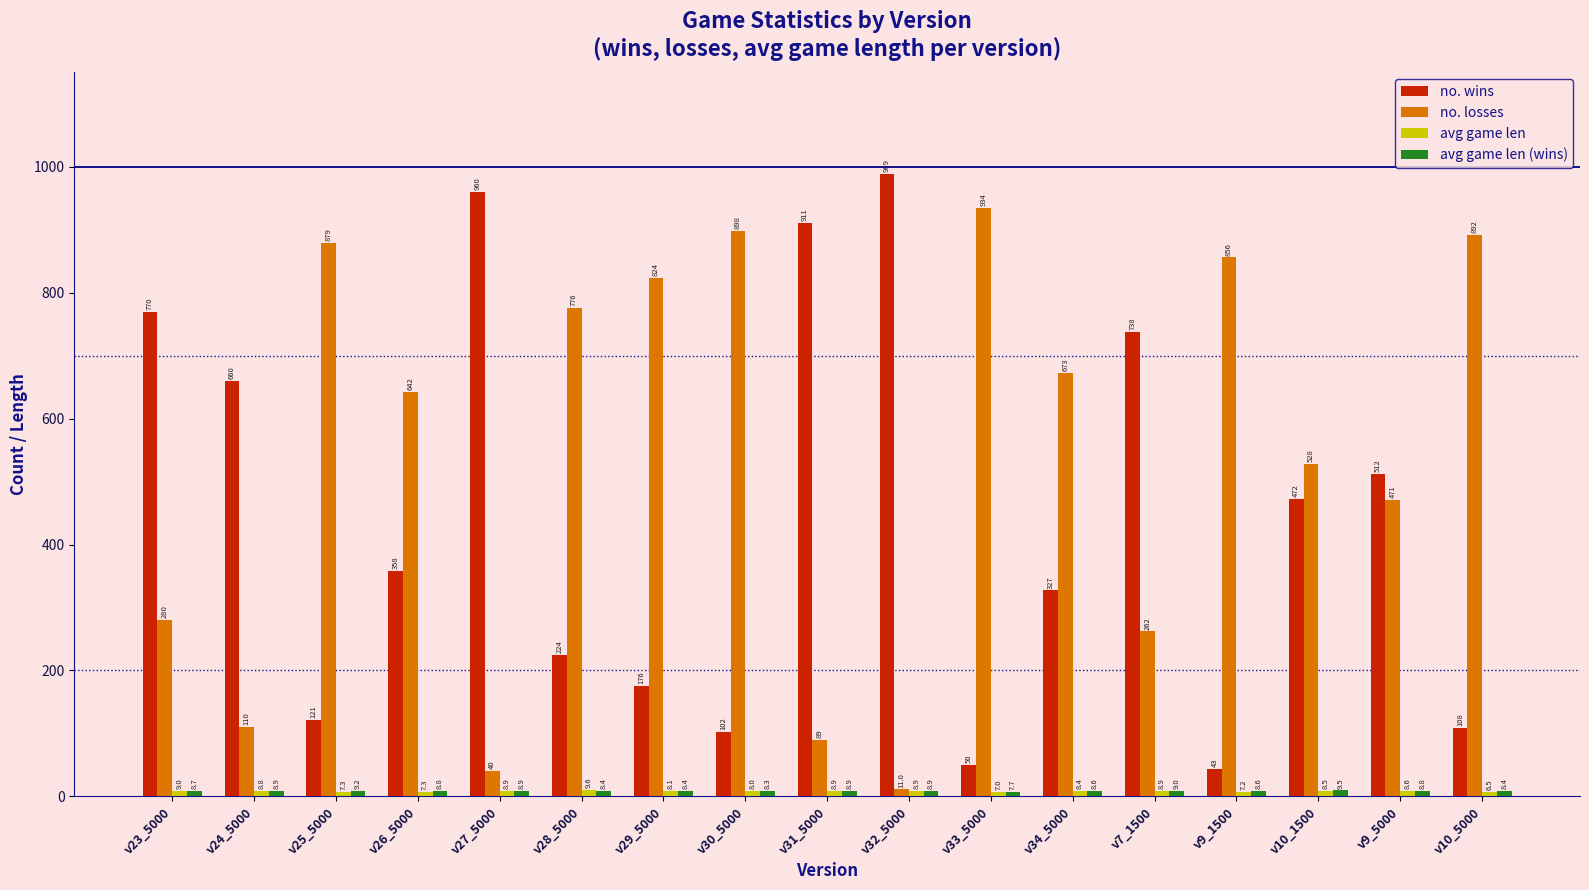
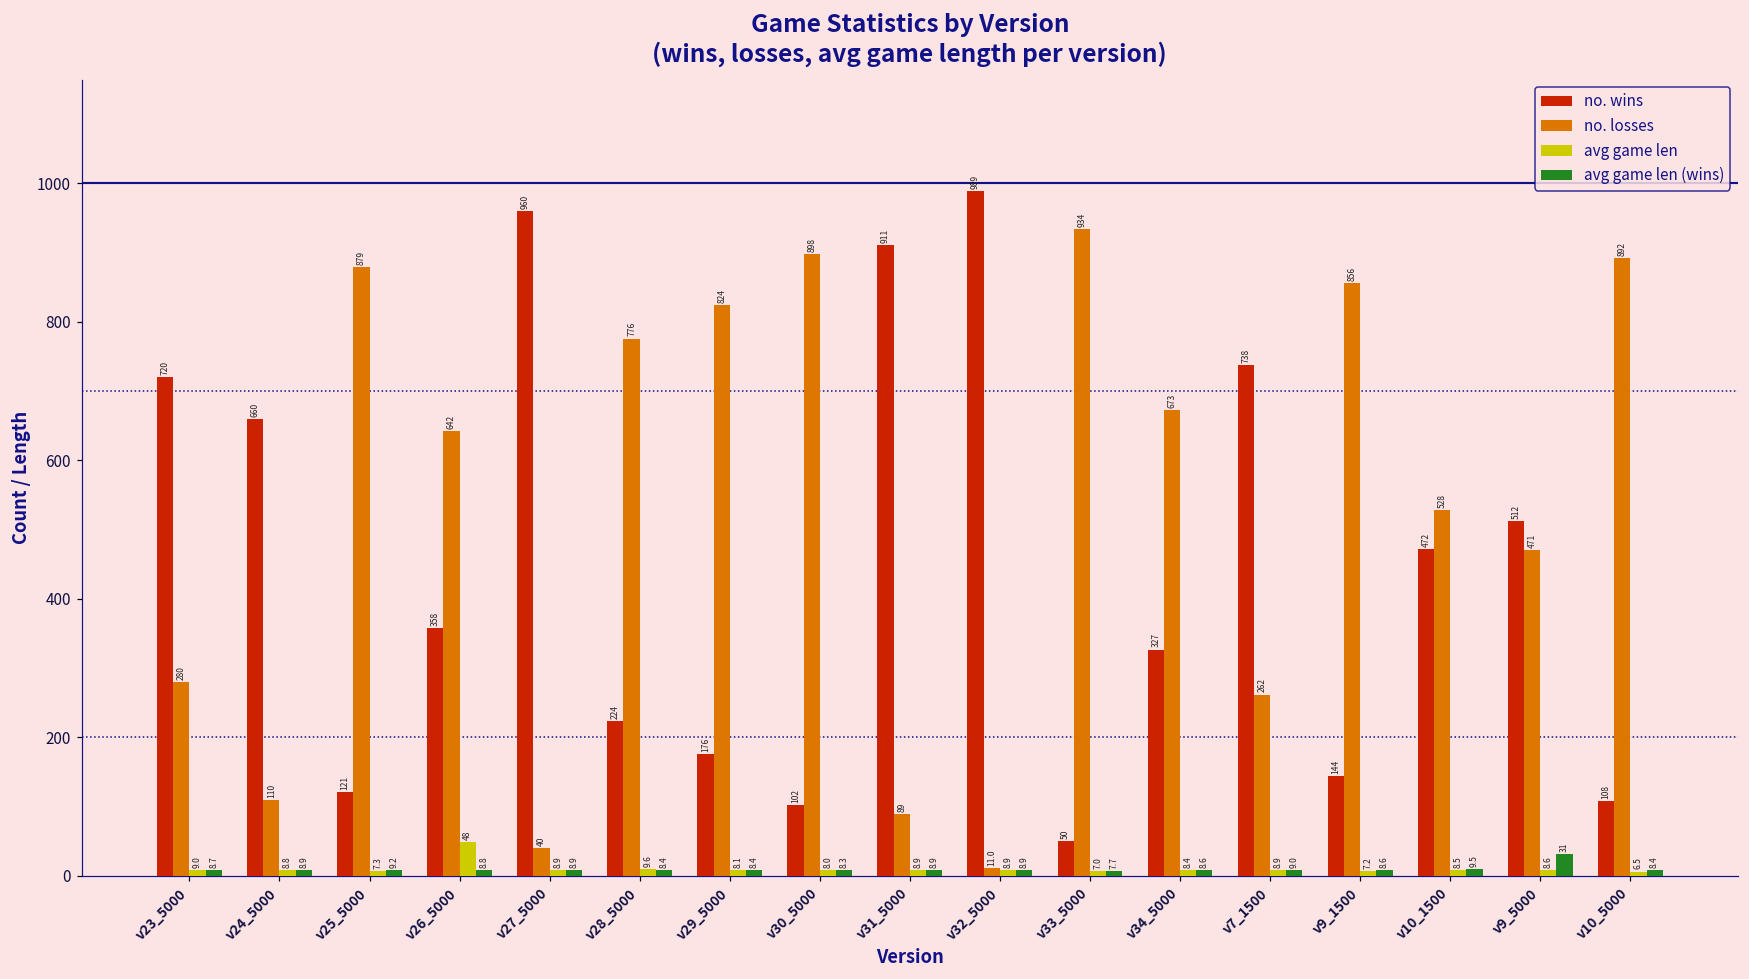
  {
    "no. wins": {
-     "v23_5000": 770,
+     "v23_5000": 720,
      "v24_5000": 660,
      "v25_5000": 121,
      "v26_5000": 358,
      "v27_5000": 960,
      "v28_5000": 224,
      "v29_5000": 176,
      "v30_5000": 102,
      "v31_5000": 911,
      "v32_5000": 989,
      "v33_5000": 50,
      "v34_5000": 327,
      "v7_1500": 738,
-     "v9_1500": 43,
+     "v9_1500": 144,
      "v10_1500": 472,
      "v9_5000": 512,
      "v10_5000": 108
    },
    "no. losses": {
      "v23_5000": 280,
      "v24_5000": 110,
      "v25_5000": 879,
      "v26_5000": 642,
      "v27_5000": 40,
      "v28_5000": 776,
      "v29_5000": 824,
      "v30_5000": 898,
      "v31_5000": 89,
      "v32_5000": 11.0,
      "v33_5000": 934,
      "v34_5000": 673,
      "v7_1500": 262,
      "v9_1500": 856,
      "v10_1500": 528,
      "v9_5000": 471,
      "v10_5000": 892
    },
    "avg game len": {
      "v23_5000": 9.0,
      "v24_5000": 8.8,
      "v25_5000": 7.3,
-     "v26_5000": 7.3,
+     "v26_5000": 48,
      "v27_5000": 8.9,
      "v28_5000": 9.6,
      "v29_5000": 8.1,
      "v30_5000": 8.0,
      "v31_5000": 8.9,
      "v32_5000": 8.9,
      "v33_5000": 7.0,
      "v34_5000": 8.4,
      "v7_1500": 8.9,
      "v9_1500": 7.2,
      "v10_1500": 8.5,
      "v9_5000": 8.6,
      "v10_5000": 6.5
    },
    "avg game len (wins)": {
      "v23_5000": 8.7,
      "v24_5000": 8.9,
      "v25_5000": 9.2,
      "v26_5000": 8.8,
      "v27_5000": 8.9,
      "v28_5000": 8.4,
      "v29_5000": 8.4,
      "v30_5000": 8.3,
      "v31_5000": 8.9,
      "v32_5000": 8.9,
      "v33_5000": 7.7,
      "v34_5000": 8.6,
      "v7_1500": 9.0,
      "v9_1500": 8.6,
      "v10_1500": 9.5,
-     "v9_5000": 8.8,
+     "v9_5000": 31,
      "v10_5000": 8.4
    }
  }
